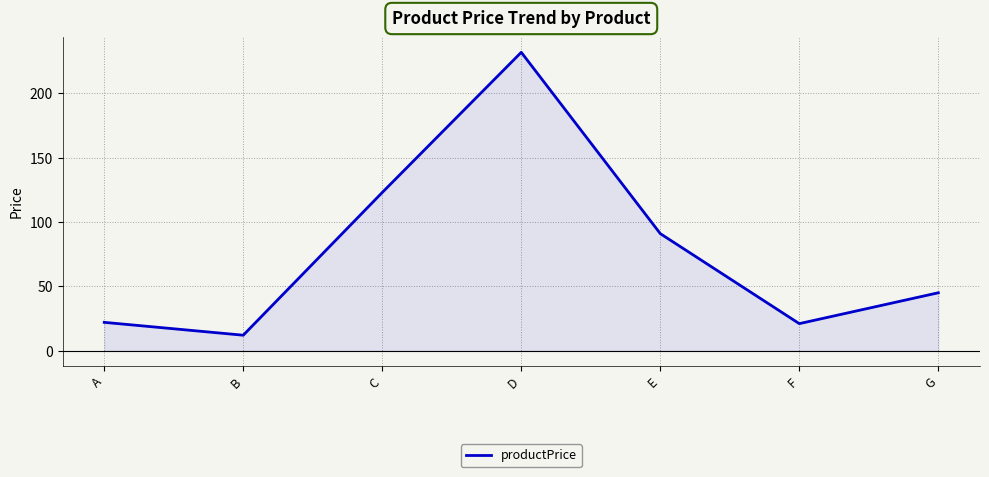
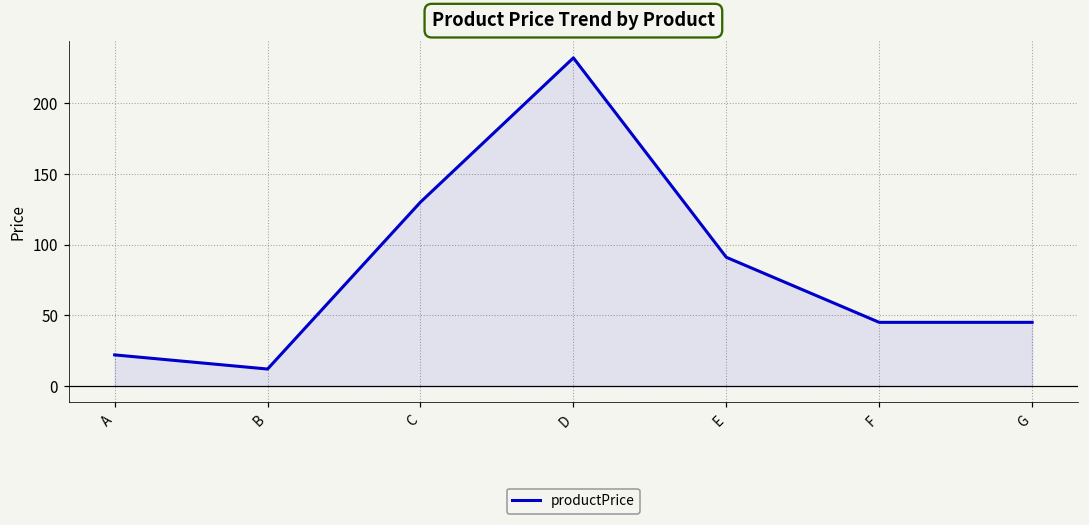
  {
    "A": 22,
    "B": 12,
-   "C": 123,
+   "C": 130,
    "D": 232,
    "E": 91,
-   "F": 21,
+   "F": 45,
    "G": 45
  }
